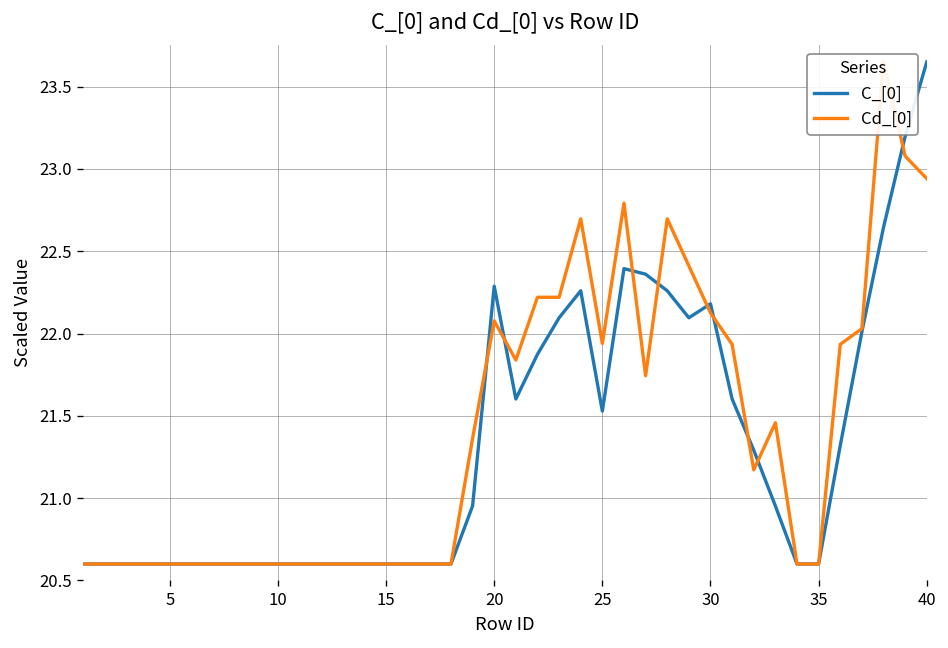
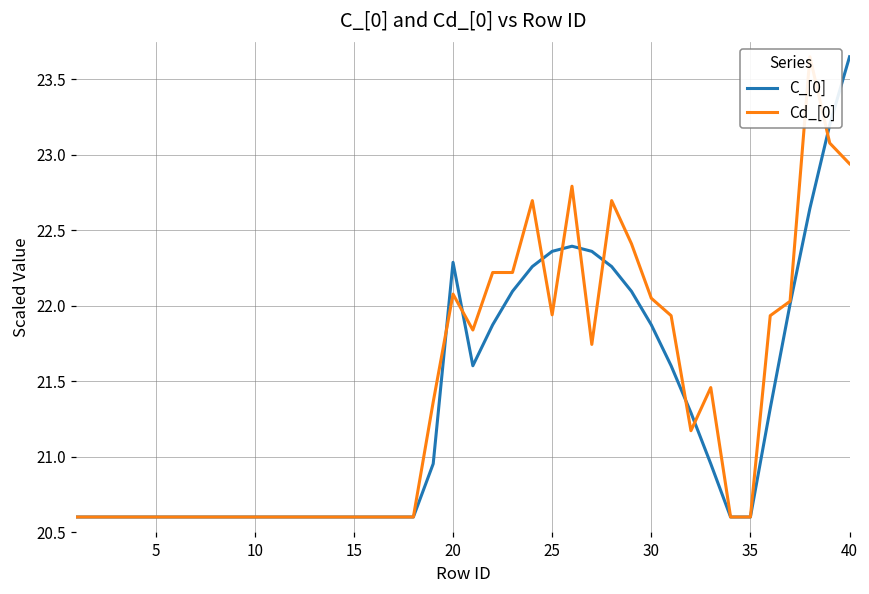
  {
    "C_[0]": {
      "20": 22.29,
-     "25": 21.53,
-     "30": 22.18,
+     "25": 22.36,
+     "30": 21.87,
      "40": 23.65
    },
    "Cd_[0]": {
      "20": 22.08,
      "25": 21.94,
-     "30": 22.13,
+     "30": 22.05,
      "40": 22.94
    }
  }
